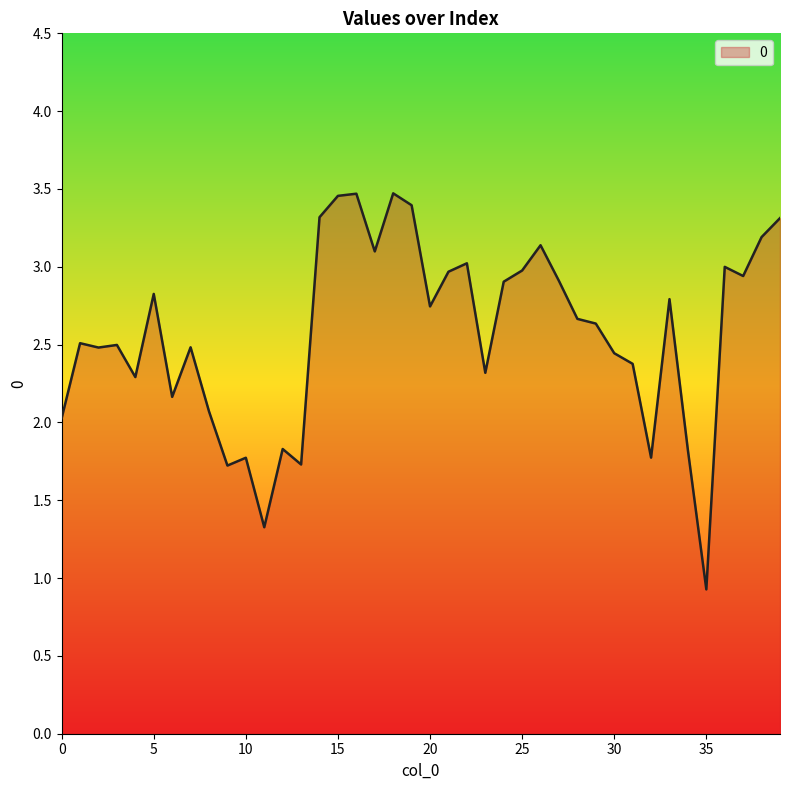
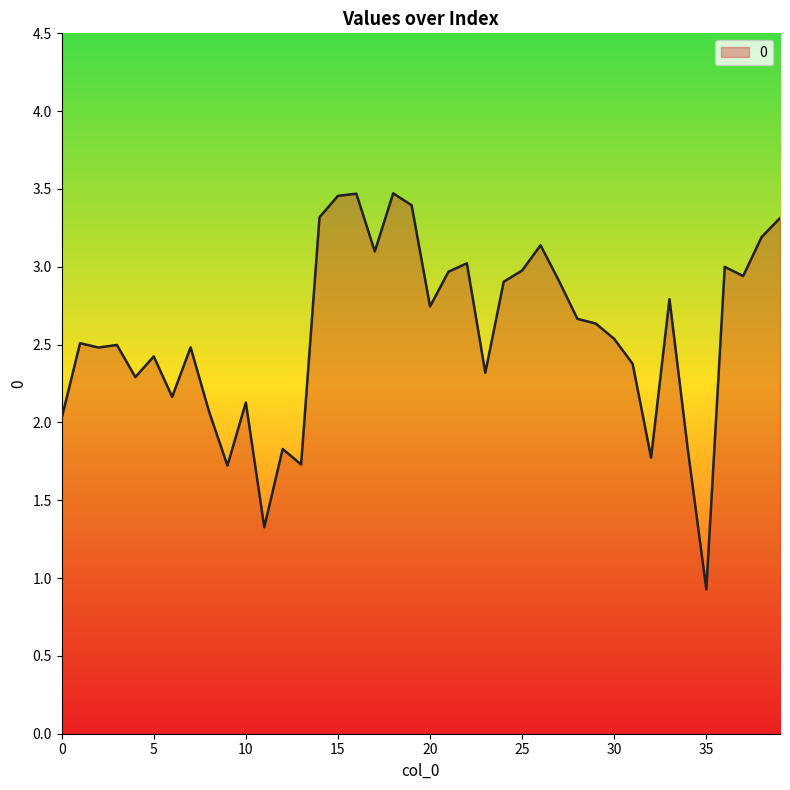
  {
    "0": 2.03,
-   "5": 2.83,
-   "10": 1.77,
+   "5": 2.42,
+   "10": 2.13,
    "15": 3.46,
    "20": 2.75,
    "25": 2.98,
-   "30": 2.44,
+   "30": 2.54,
    "35": 0.93
  }
